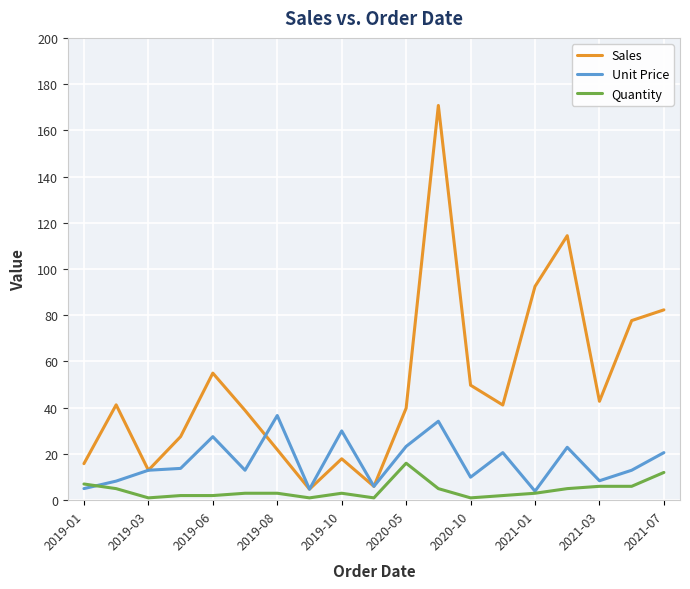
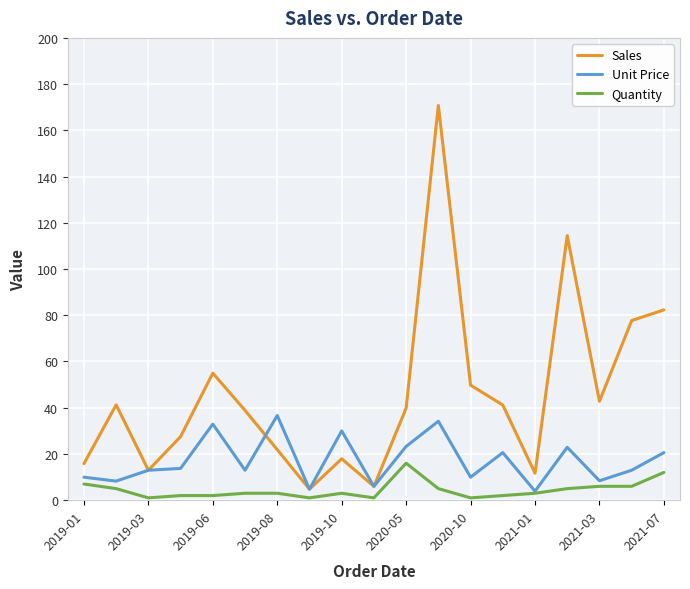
  {
    "Sales": {
      "2019-01": 16,
      "2019-06": 55,
      "2019-08": 22,
      "2019-10": 18,
      "2020-05": 40,
      "2020-10": 50,
-     "2021-01": 92,
+     "2021-01": 12,
      "2021-03": 43,
      "2021-07": 82
    },
    "Unit Price": {
-     "2019-01": 5,
-     "2019-06": 27,
+     "2019-01": 10,
+     "2019-06": 33,
      "2019-08": 37,
      "2019-10": 30,
      "2020-05": 23,
      "2020-10": 10,
      "2021-03": 8,
      "2021-07": 21
    },
    "Quantity": {
      "2019-01": 7,
      "2019-03": 1,
      "2019-06": 2,
      "2019-08": 3,
      "2019-10": 3,
      "2020-05": 16,
      "2020-10": 1,
      "2021-03": 6,
      "2021-07": 12
    }
  }
